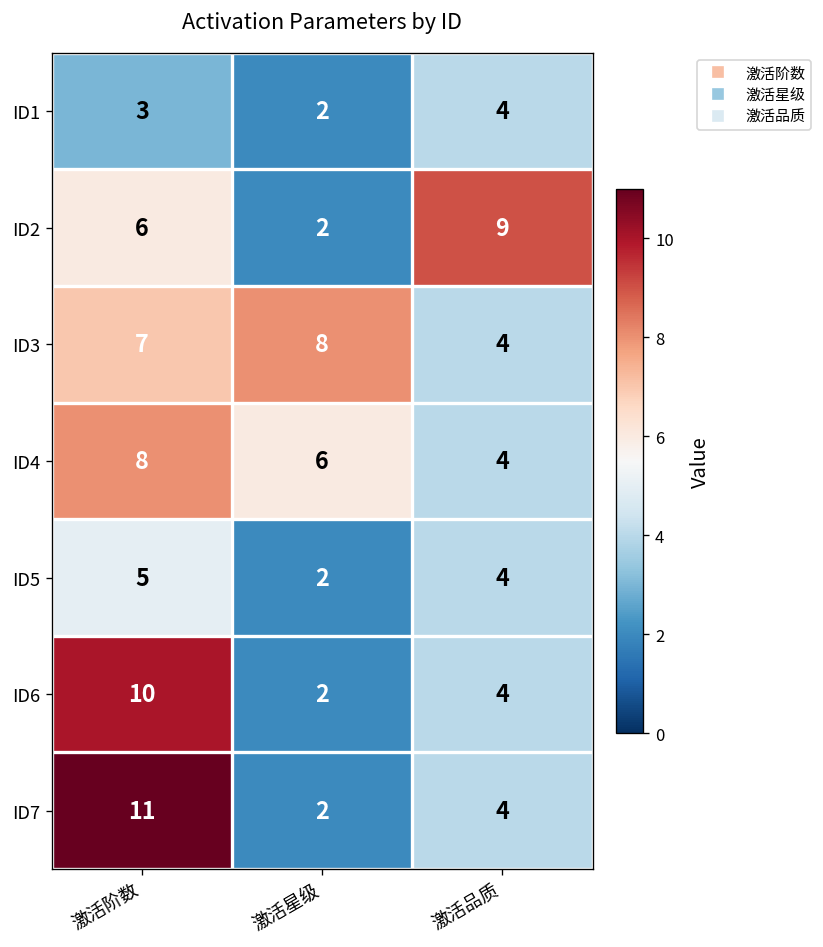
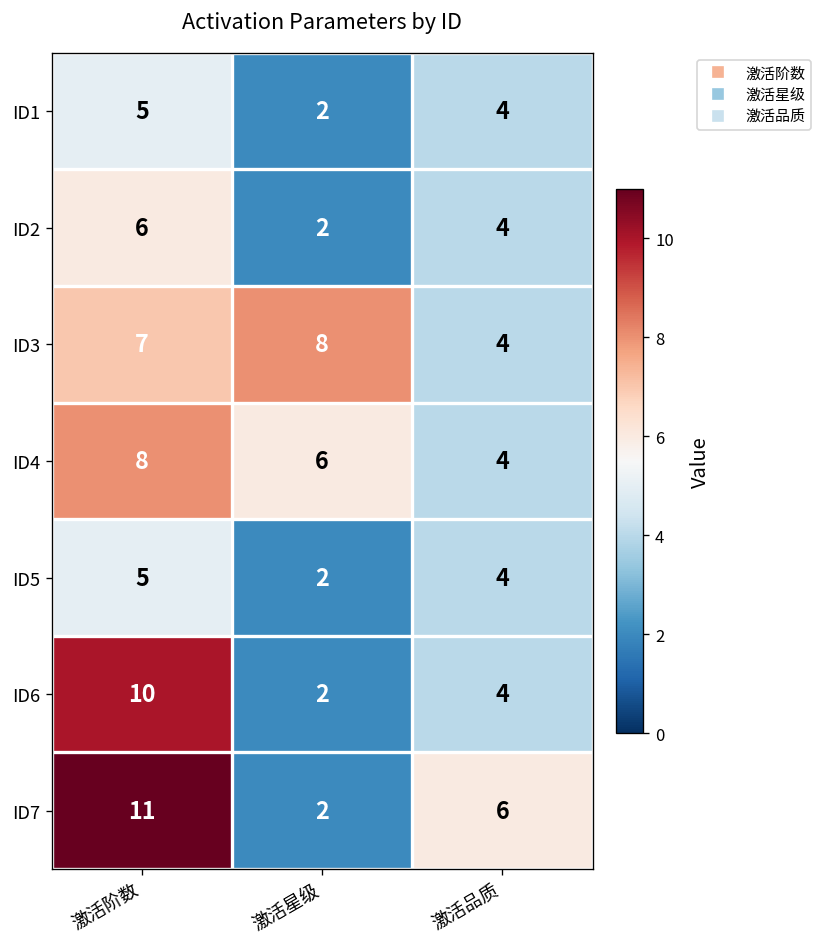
  {
    "ID1": {
-     "激活阶数": 3,
+     "激活阶数": 5,
      "激活星级": 2,
      "激活品质": 4
    },
    "ID2": {
      "激活阶数": 6,
      "激活星级": 2,
-     "激活品质": 9
+     "激活品质": 4
    },
    "ID3": {
      "激活阶数": 7,
      "激活星级": 8,
      "激活品质": 4
    },
    "ID4": {
      "激活阶数": 8,
      "激活星级": 6,
      "激活品质": 4
    },
    "ID5": {
      "激活阶数": 5,
      "激活星级": 2,
      "激活品质": 4
    },
    "ID6": {
      "激活阶数": 10,
      "激活星级": 2,
      "激活品质": 4
    },
    "ID7": {
      "激活阶数": 11,
      "激活星级": 2,
-     "激活品质": 4
+     "激活品质": 6
    }
  }
